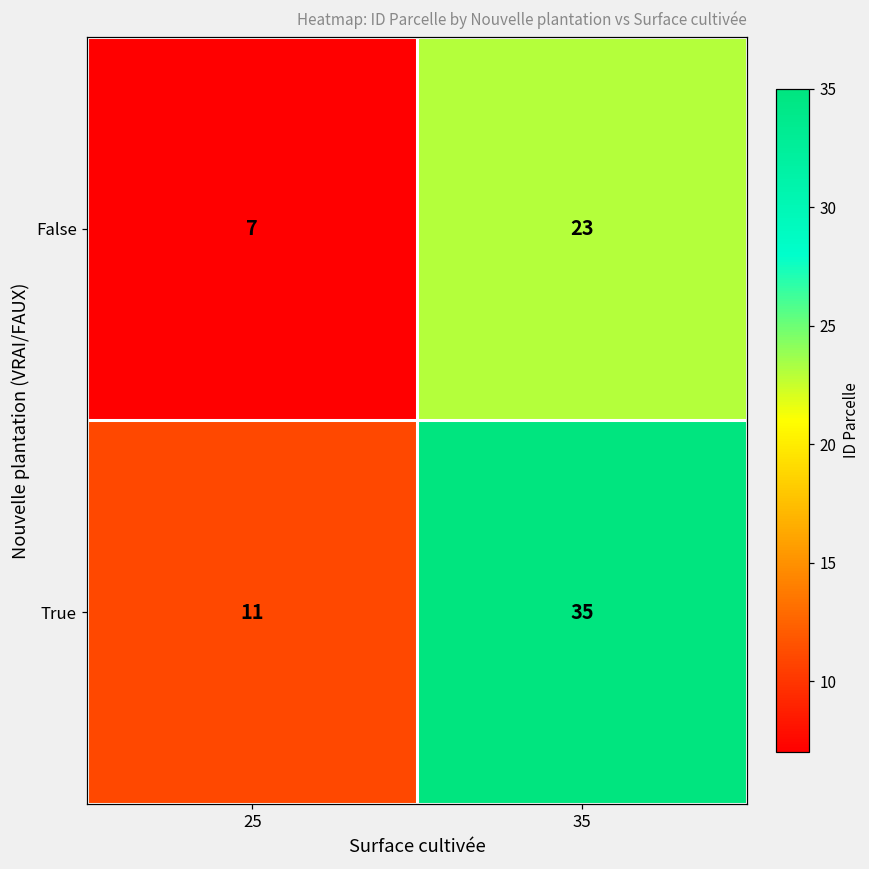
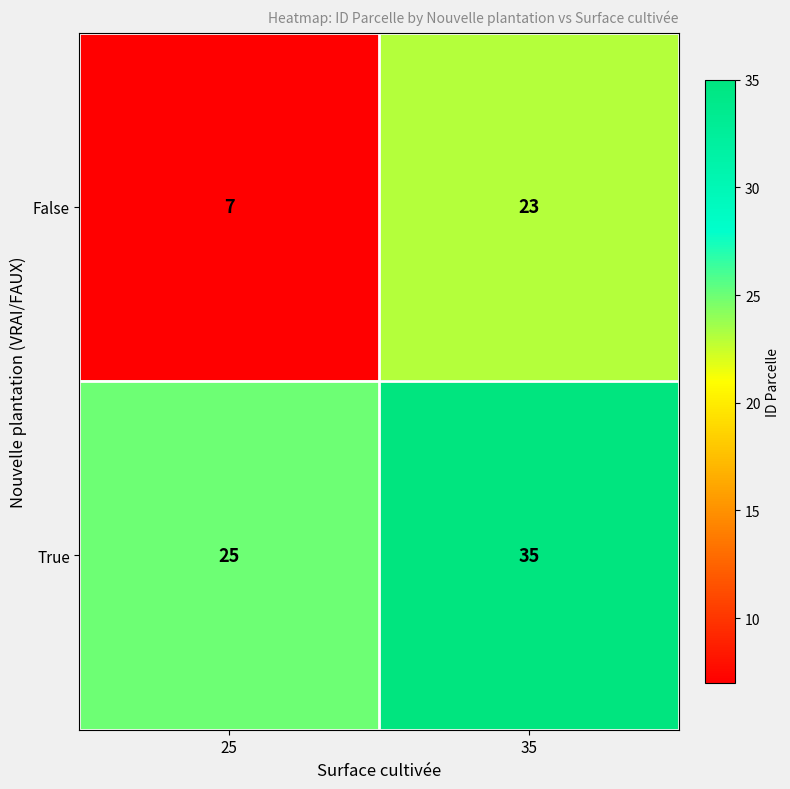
  {
    "False": {
      "25": 7,
      "35": 23
    },
    "True": {
-     "25": 11,
+     "25": 25,
      "35": 35
    }
  }
